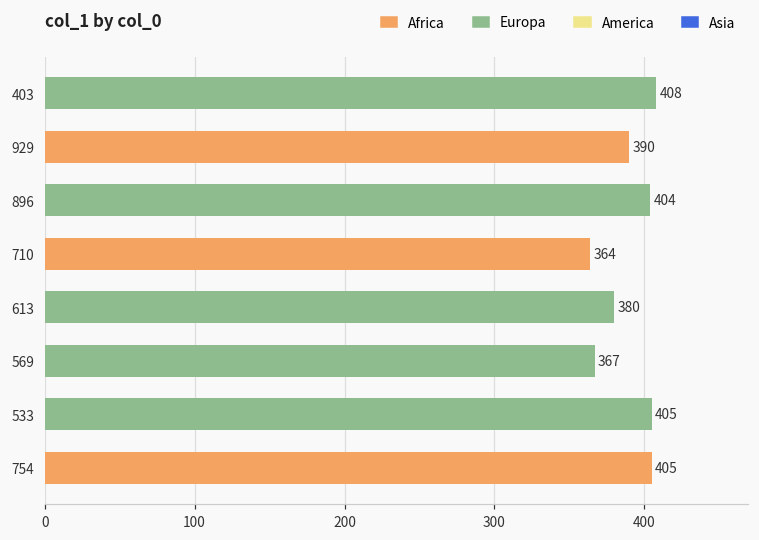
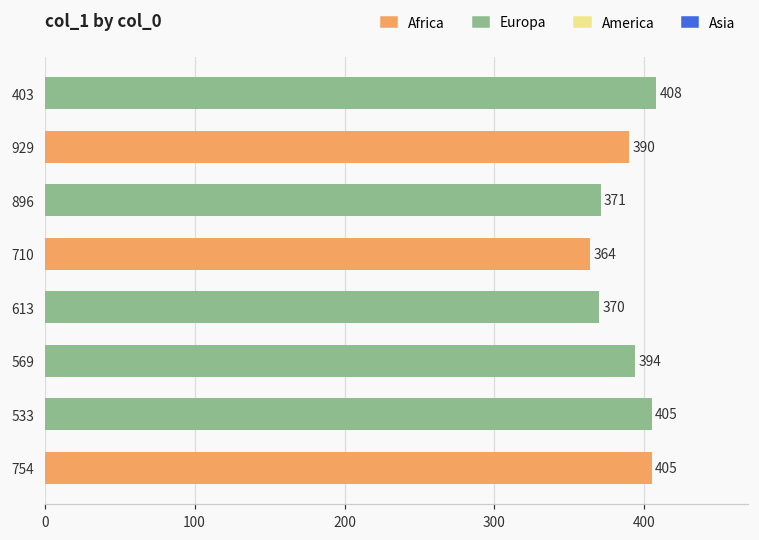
  {
    "403": 408,
    "929": 390,
-   "896": 404,
+   "896": 371,
    "710": 364,
-   "613": 380,
-   "569": 367,
+   "613": 370,
+   "569": 394,
    "533": 405,
    "754": 405
  }
